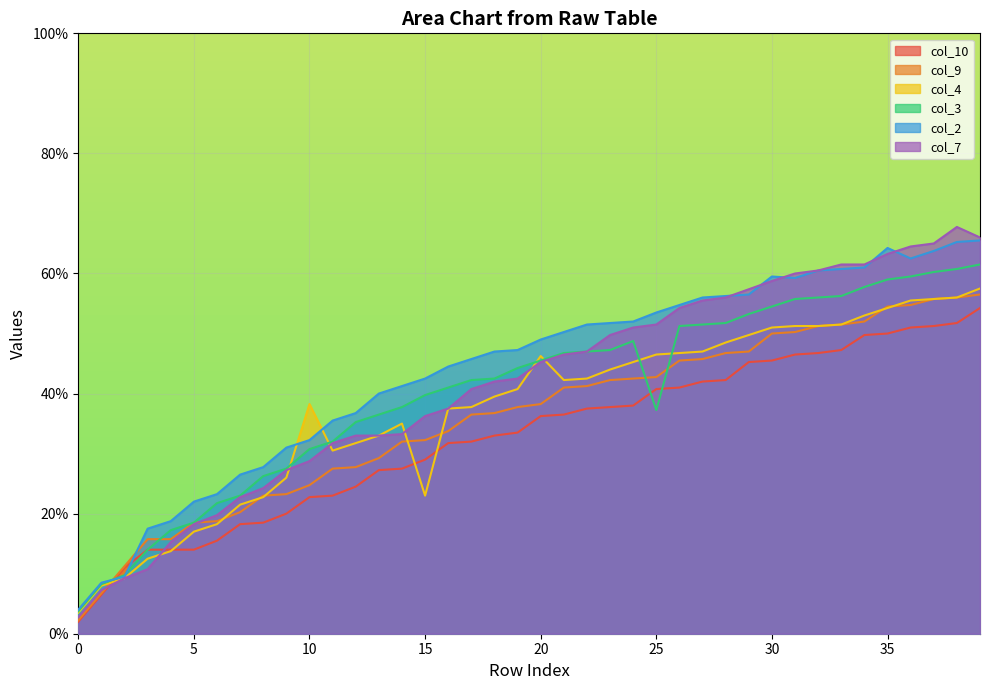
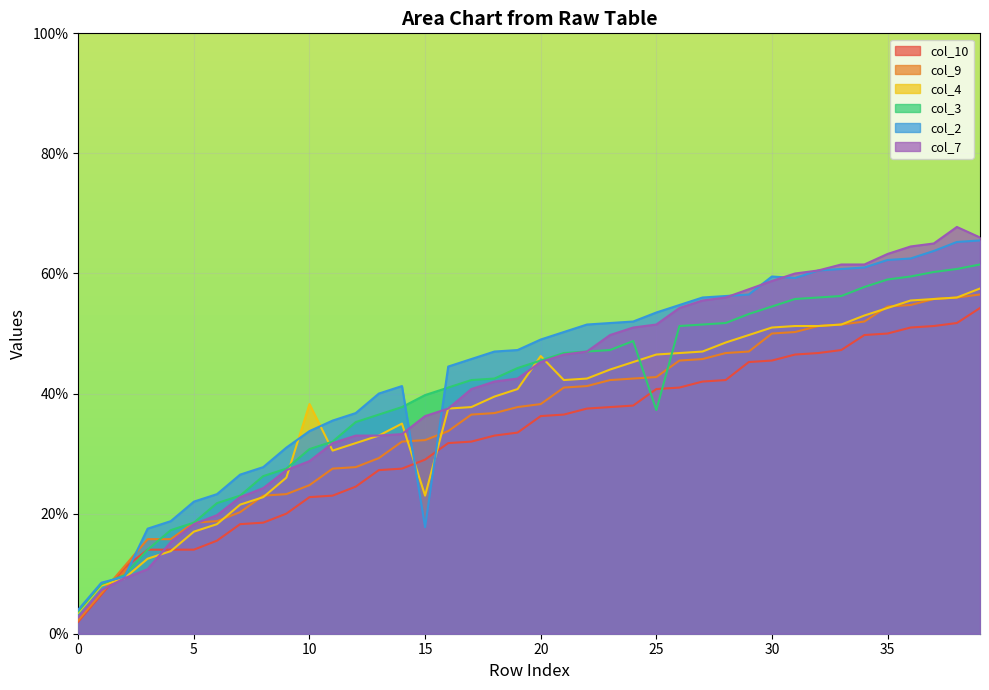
  {
    "col_4": {
      "5": "17%",
      "10": "38%",
      "15": "23%",
      "20": "46%",
      "25": "47%",
      "30": "51%"
    },
    "col_3": {
      "10": "31%",
      "15": "40%",
      "25": "37%",
      "30": "55%",
      "35": "59%"
    },
    "col_2": {
      "5": "22%",
-     "10": "32%",
-     "15": "43%",
+     "10": "34%",
+     "15": "18%",
      "20": "49%",
      "25": "54%",
      "30": "60%",
-     "35": "64%"
+     "35": "62%"
    },
    "col_7": {
      "0": "3%",
      "10": "29%",
      "15": "36%",
      "25": "52%",
      "30": "59%",
      "35": "63%"
    }
  }
